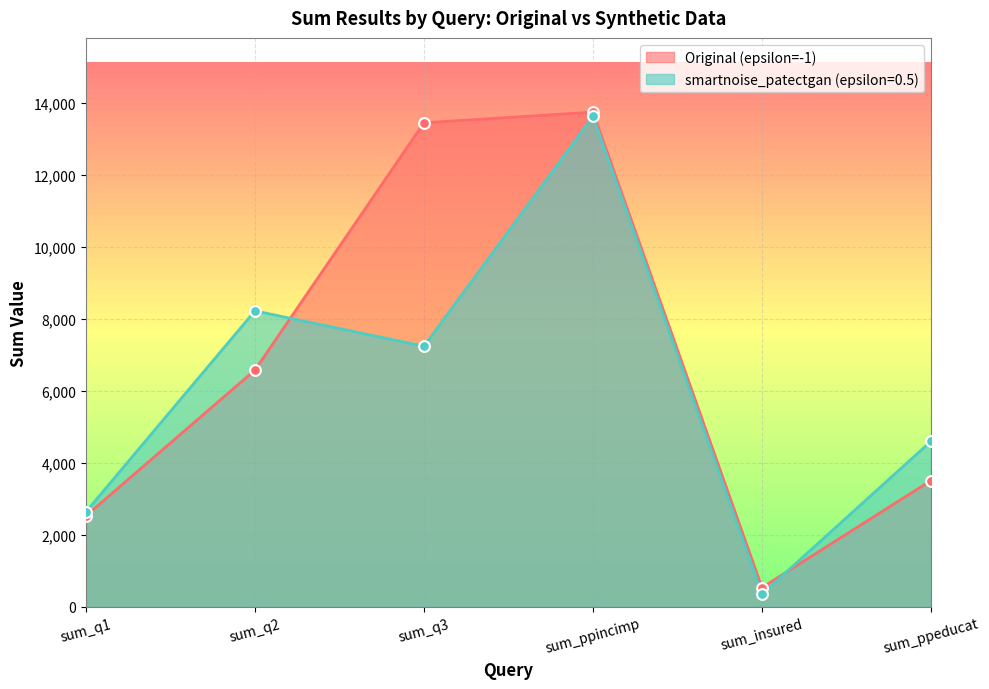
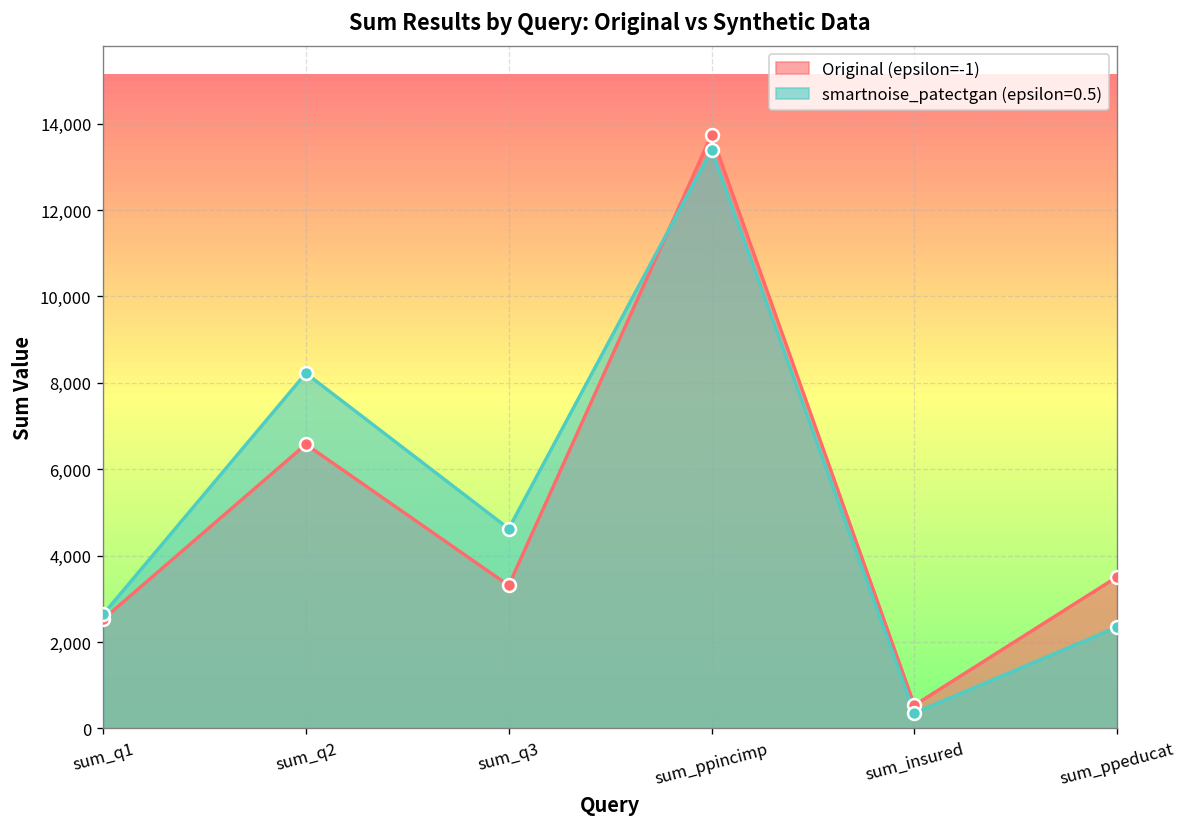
  {
    "Original (epsilon=-1)": {
      "sum_q1": "2,500",
      "sum_q2": "6,600",
-     "sum_q3": "13,400",
+     "sum_q3": "3,300",
      "sum_ppincimp": "13,700",
      "sum_insured": "500",
      "sum_ppeducat": "3,500"
    },
    "smartnoise_patectgan (epsilon=0.5)": {
      "sum_q1": "2,600",
      "sum_q2": "8,200",
-     "sum_q3": "7,200",
-     "sum_ppincimp": "13,600",
+     "sum_q3": "4,600",
+     "sum_ppincimp": "13,400",
      "sum_insured": "400",
-     "sum_ppeducat": "4,600"
+     "sum_ppeducat": "2,300"
    }
  }
